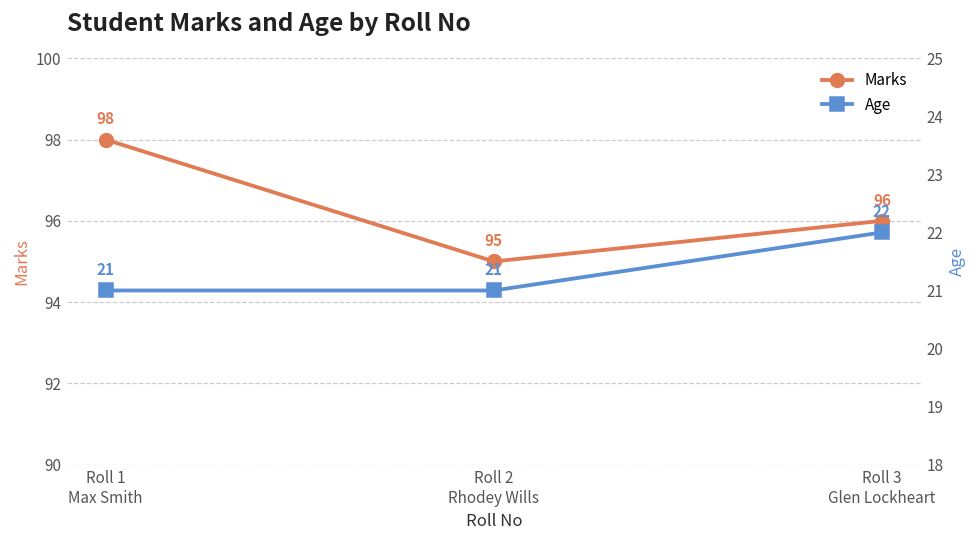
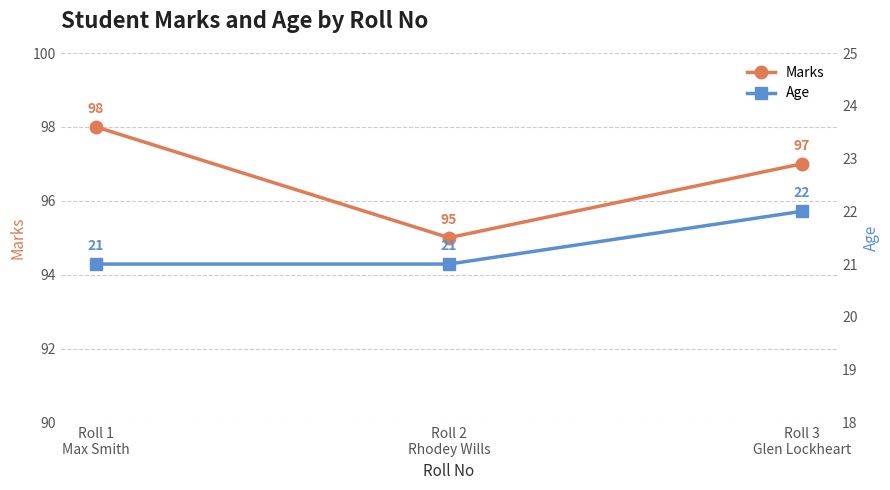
  {
    "Marks": {
      "Roll 1 Max Smith": 98,
      "Roll 2 Rhodey Wills": 95,
-     "Roll 3 Glen Lockheart": 96
+     "Roll 3 Glen Lockheart": 97
    },
    "Age": {
      "Roll 1 Max Smith": 21
    }
  }
